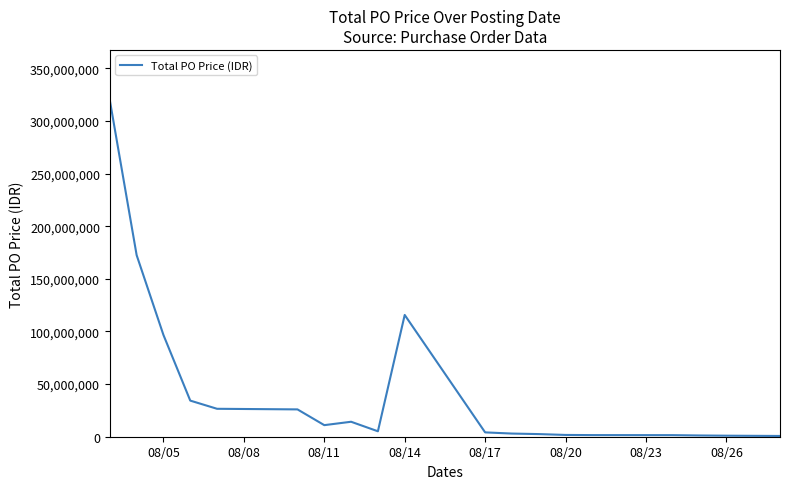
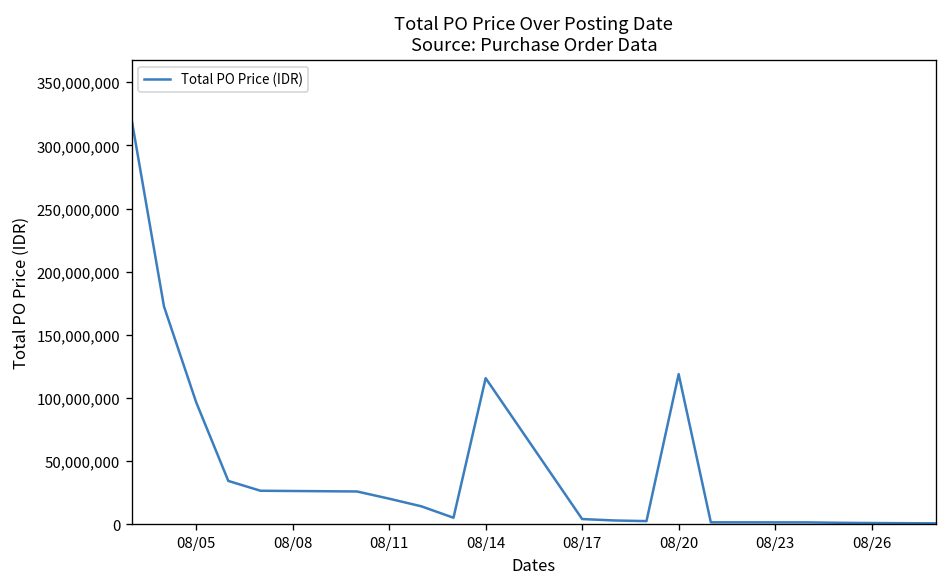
  {
    "08/05": "97,000,000",
-   "08/11": "11,000,000",
+   "08/11": "20,000,000",
    "08/14": "116,000,000",
    "08/17": "4,000,000",
-   "08/20": "2,000,000",
+   "08/20": "119,000,000",
    "08/26": "1,000,000"
  }
